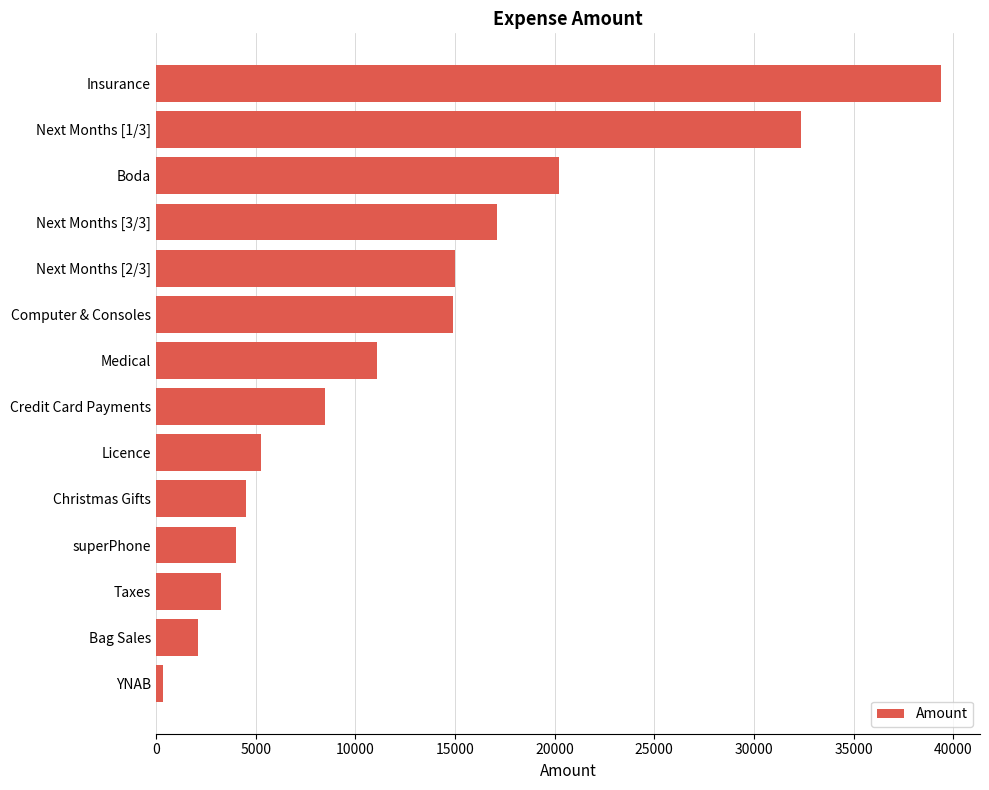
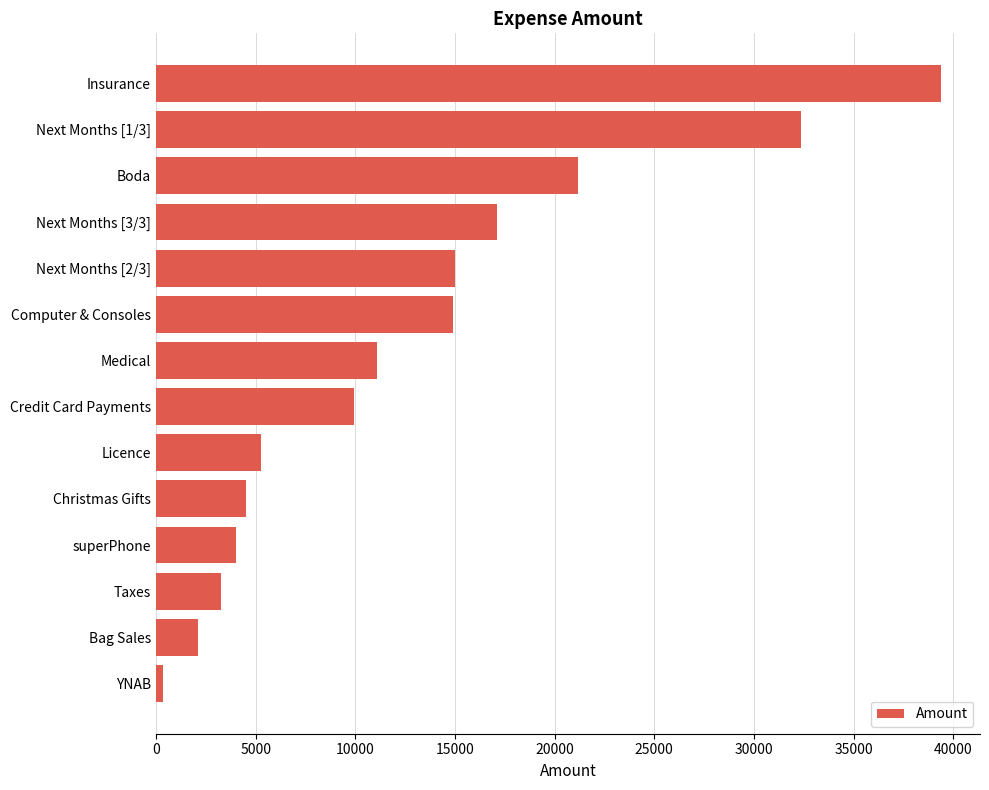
  {
    "Insurance": 39400,
    "Next Months [1/3]": 32400,
-   "Boda": 20200,
+   "Boda": 21200,
    "Next Months [3/3]": 17100,
    "Next Months [2/3]": 15000,
    "Computer & Consoles": 14900,
    "Medical": 11100,
-   "Credit Card Payments": 8500,
+   "Credit Card Payments": 10000,
    "Licence": 5300,
    "Christmas Gifts": 4500,
    "superPhone": 4000,
    "Taxes": 3300,
    "Bag Sales": 2100,
    "YNAB": 400
  }
